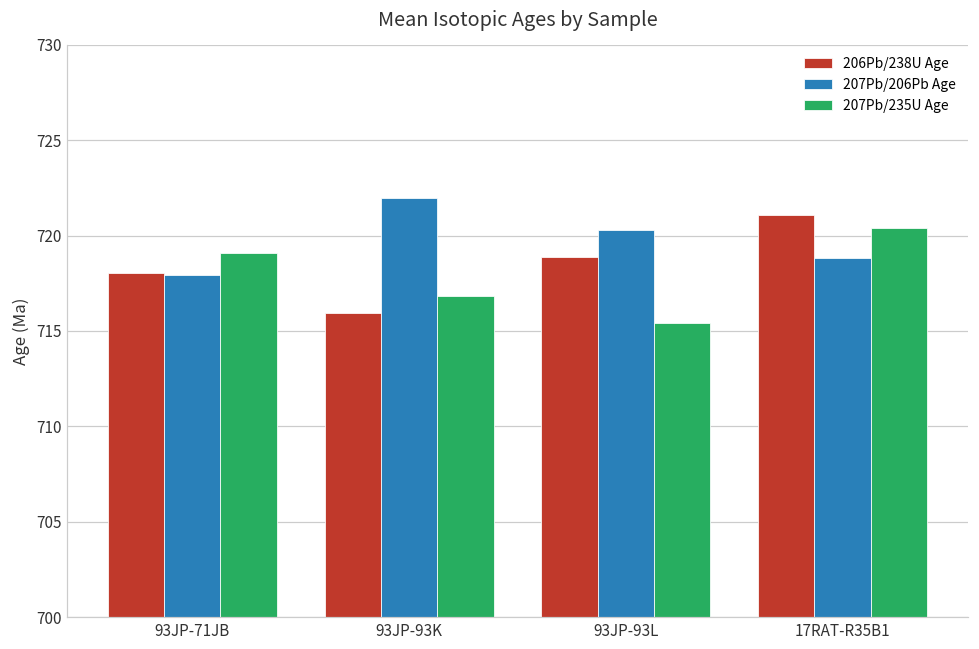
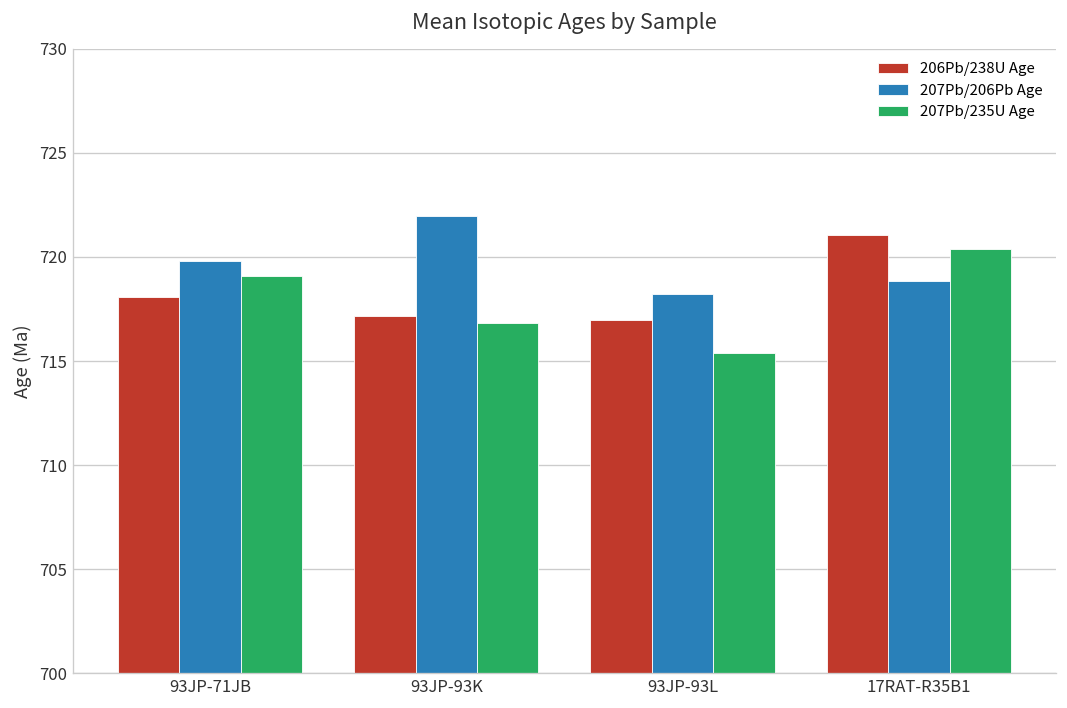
  {
    "206Pb/238U Age": {
      "93JP-71JB": 718.1,
-     "93JP-93K": 715.9,
-     "93JP-93L": 718.9,
+     "93JP-93K": 717.2,
+     "93JP-93L": 717.0,
      "17RAT-R35B1": 721.1
    },
    "207Pb/206Pb Age": {
-     "93JP-71JB": 717.9,
+     "93JP-71JB": 719.8,
      "93JP-93K": 722.0,
-     "93JP-93L": 720.3,
+     "93JP-93L": 718.2,
      "17RAT-R35B1": 718.9
    },
    "207Pb/235U Age": {
      "93JP-71JB": 719.1,
      "93JP-93K": 716.8,
      "93JP-93L": 715.4,
      "17RAT-R35B1": 720.4
    }
  }
